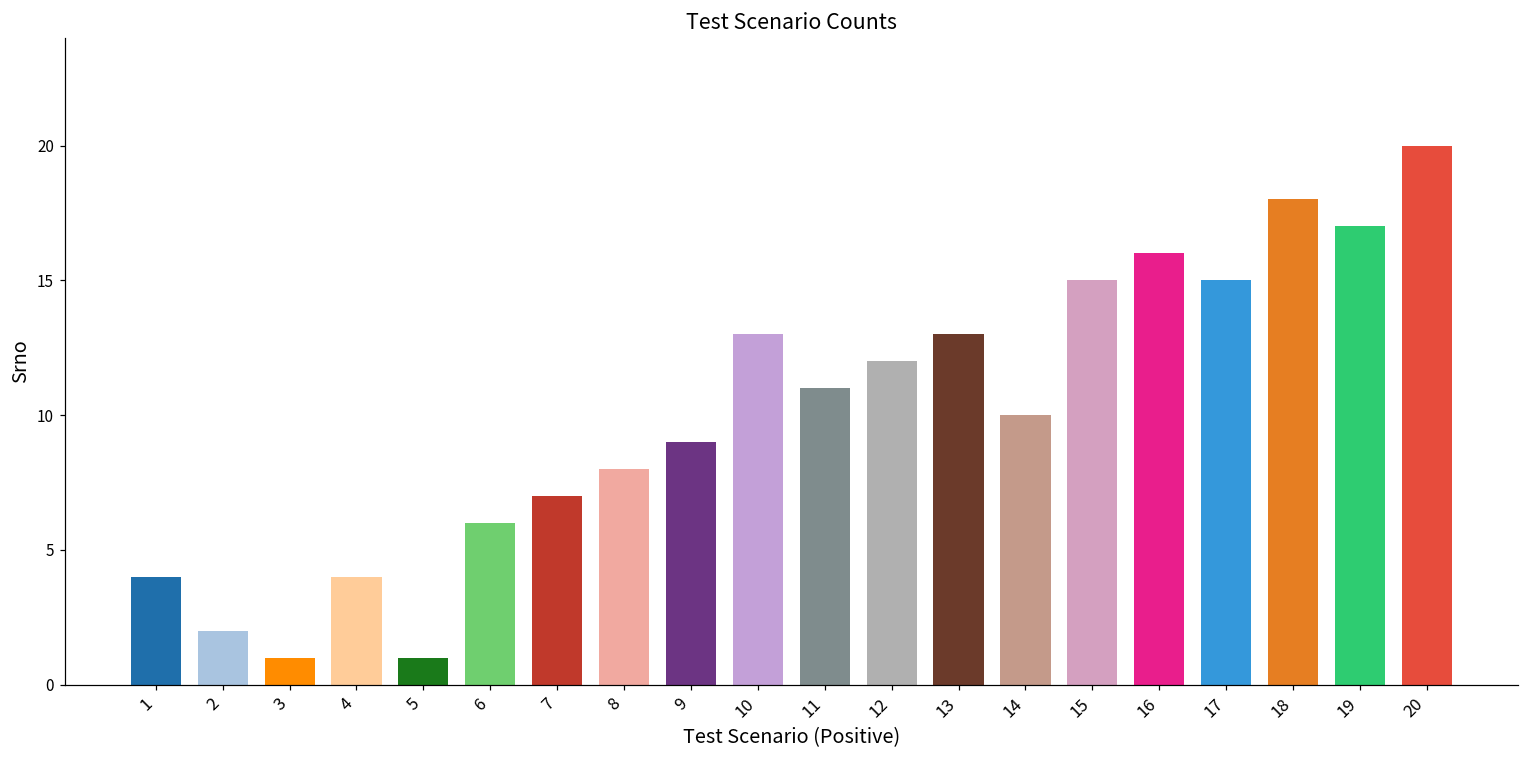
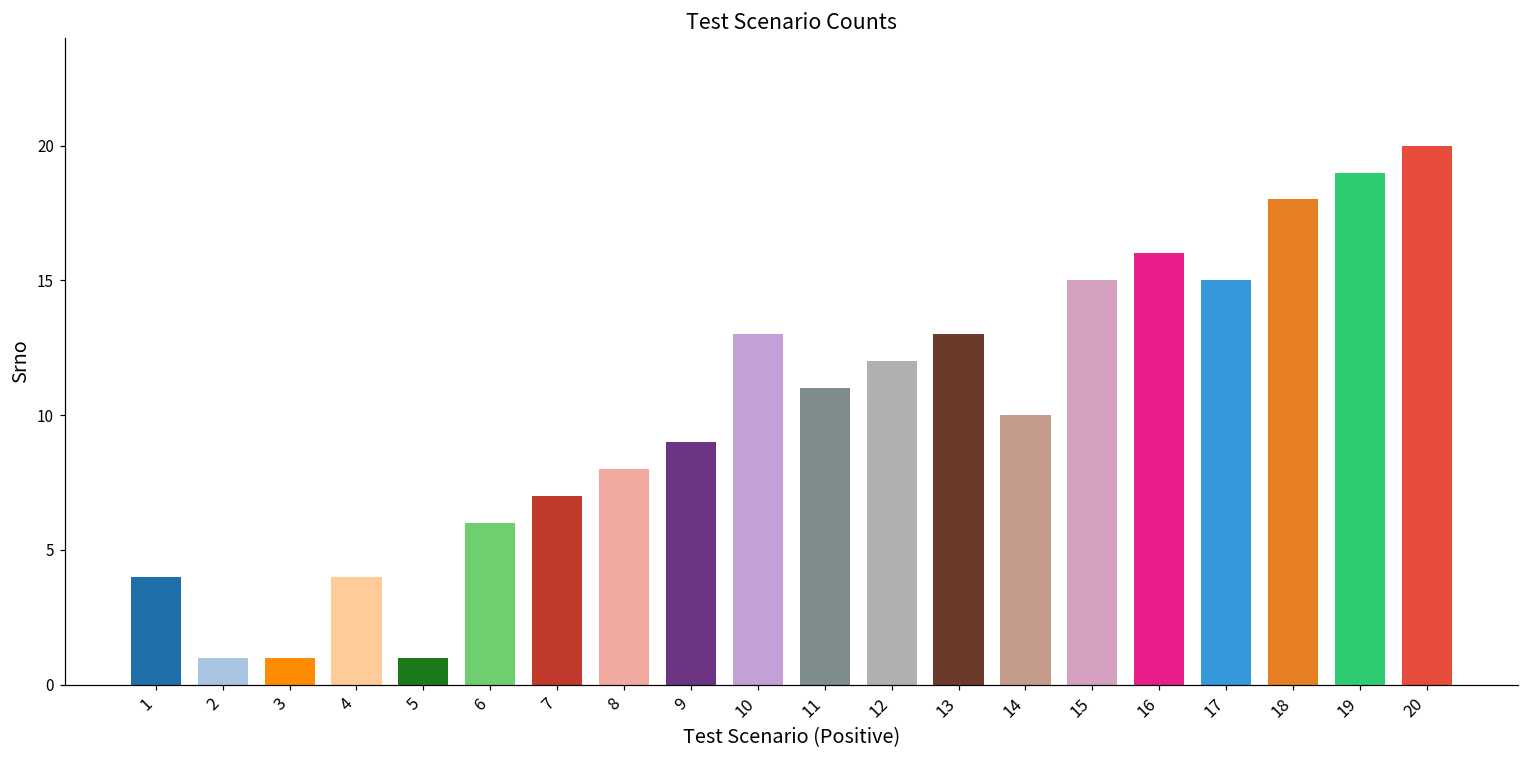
  {
    "1": 4,
-   "2": 2,
+   "2": 1,
    "3": 1,
    "4": 4,
    "5": 1,
    "6": 6,
    "7": 7,
    "8": 8,
    "9": 9,
    "10": 13,
    "11": 11,
    "12": 12,
    "13": 13,
    "14": 10,
    "15": 15,
    "16": 16,
    "17": 15,
    "18": 18,
-   "19": 17,
+   "19": 19,
    "20": 20
  }
